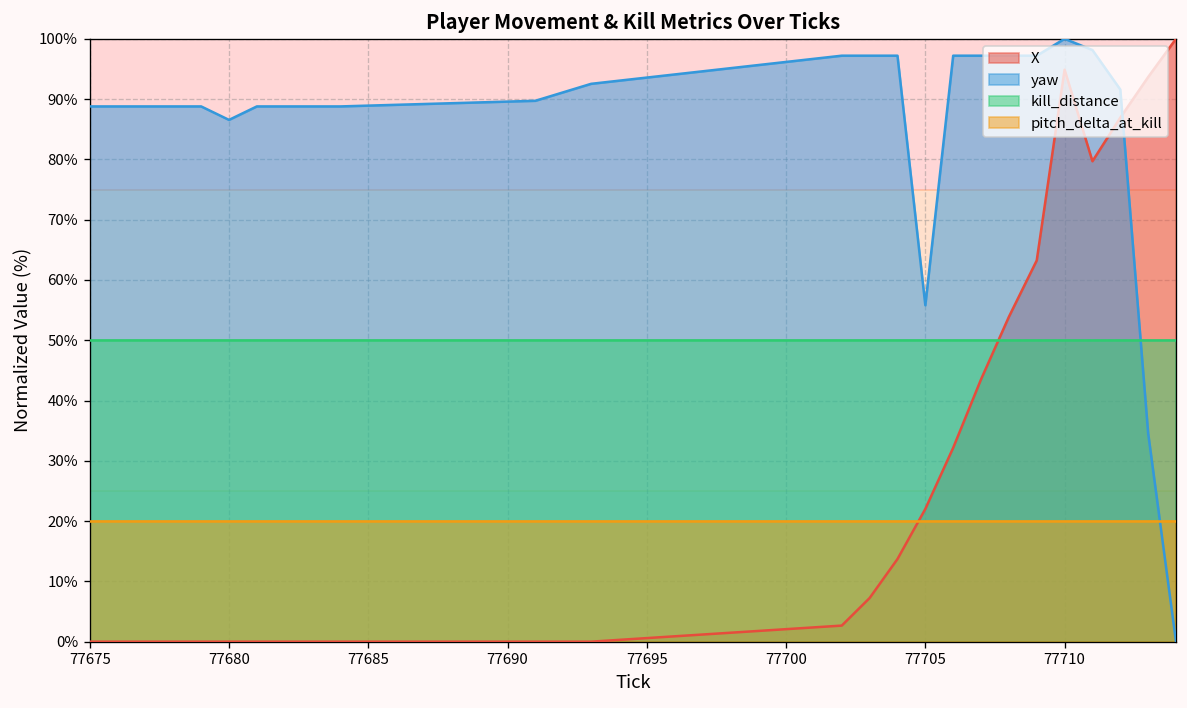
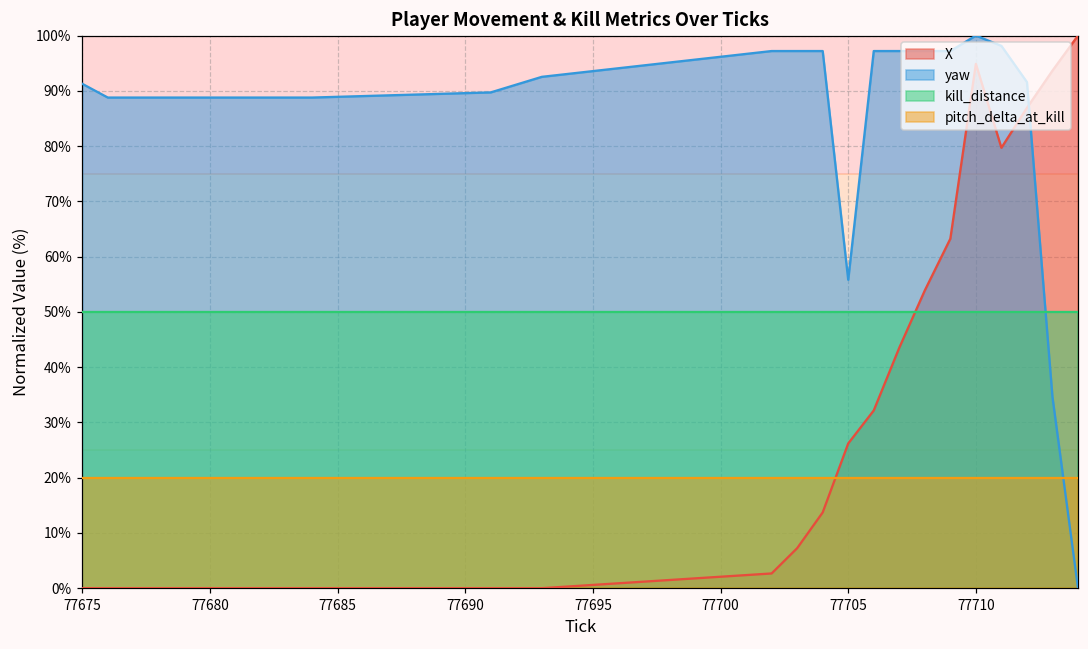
  {
    "X": {
      "77675": "0%",
      "77680": "0%",
-     "77705": "22%"
+     "77705": "26%"
    },
    "yaw": {
-     "77675": "89%",
-     "77680": "87%",
+     "77675": "91%",
+     "77680": "89%",
      "77705": "56%",
      "77710": "100%"
    },
    "kill_distance": {
      "77675": "50%",
      "77680": "50%",
      "77705": "50%",
      "77710": "50%"
    },
    "pitch_delta_at_kill": {
      "77675": "20%",
      "77680": "20%",
      "77705": "20%",
      "77710": "20%"
    }
  }
